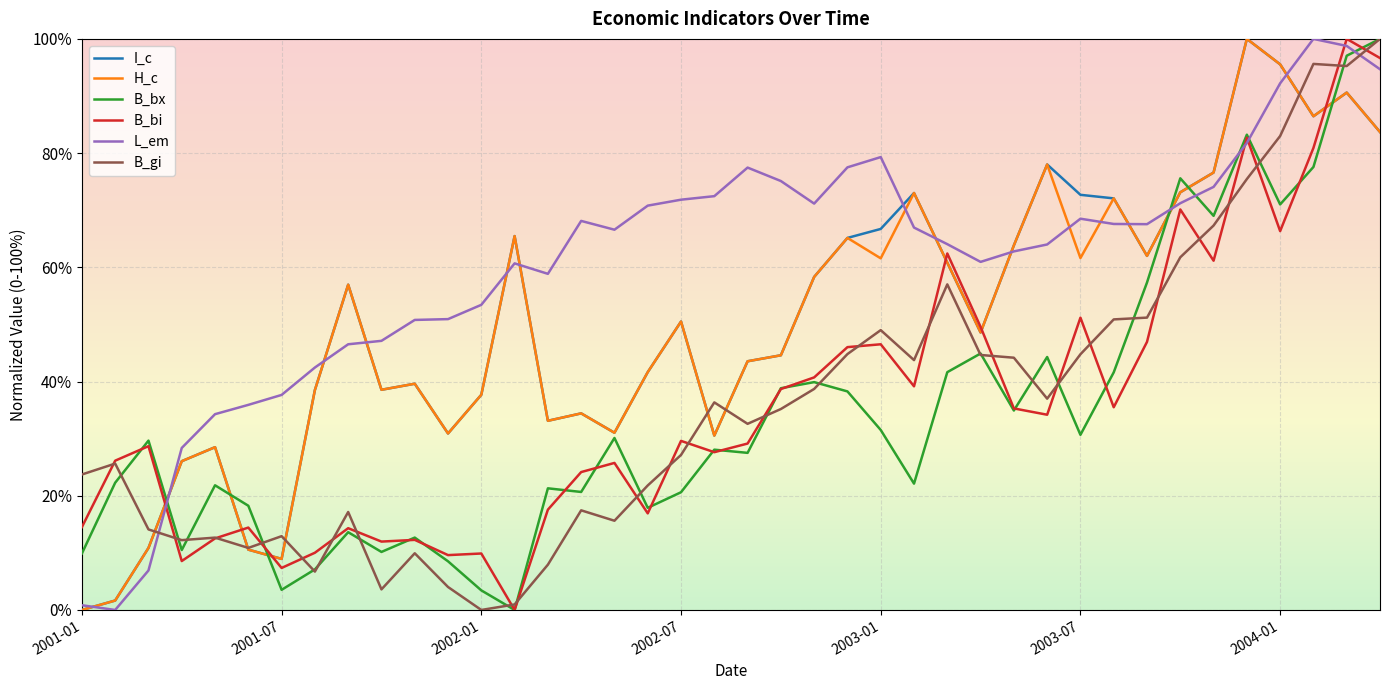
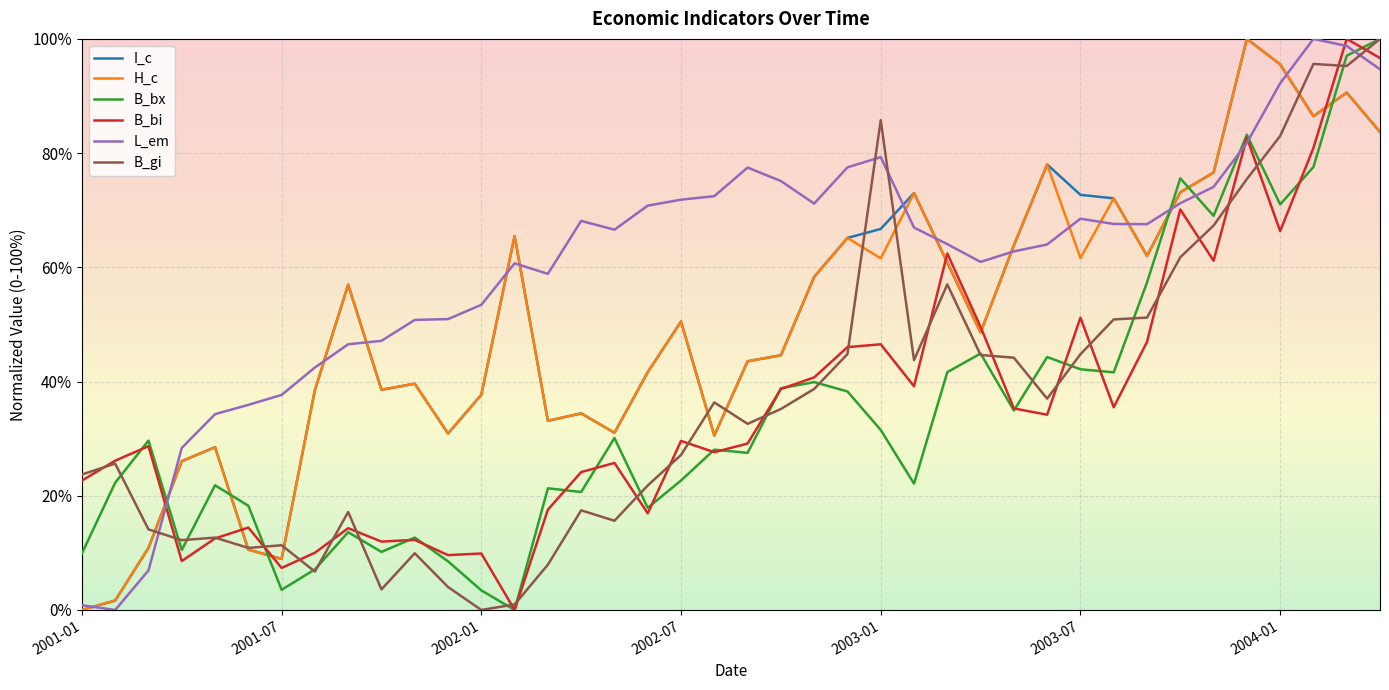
  {
    "I_c": {
      "2003-01": "67%",
      "2003-07": "73%"
    },
    "H_c": {
      "2003-01": "62%",
      "2003-07": "62%"
    },
    "B_bx": {
      "2001-01": "10%",
      "2001-07": "4%",
      "2002-01": "3%",
-     "2002-07": "21%",
+     "2002-07": "23%",
      "2003-01": "32%",
-     "2003-07": "31%",
+     "2003-07": "42%",
      "2004-01": "71%"
    },
    "B_bi": {
-     "2001-01": "15%",
+     "2001-01": "23%",
      "2001-07": "7%",
      "2002-01": "10%",
      "2002-07": "30%",
      "2003-01": "47%",
      "2003-07": "51%",
      "2004-01": "66%"
    },
    "L_em": {
      "2001-01": "1%",
      "2001-07": "38%",
      "2002-01": "53%",
      "2002-07": "72%",
      "2003-01": "79%",
      "2003-07": "69%",
      "2004-01": "92%"
    },
    "B_gi": {
      "2001-01": "24%",
-     "2001-07": "13%",
+     "2001-07": "11%",
      "2002-01": "0%",
      "2002-07": "27%",
-     "2003-01": "49%",
+     "2003-01": "86%",
      "2003-07": "45%",
      "2004-01": "83%"
    }
  }
